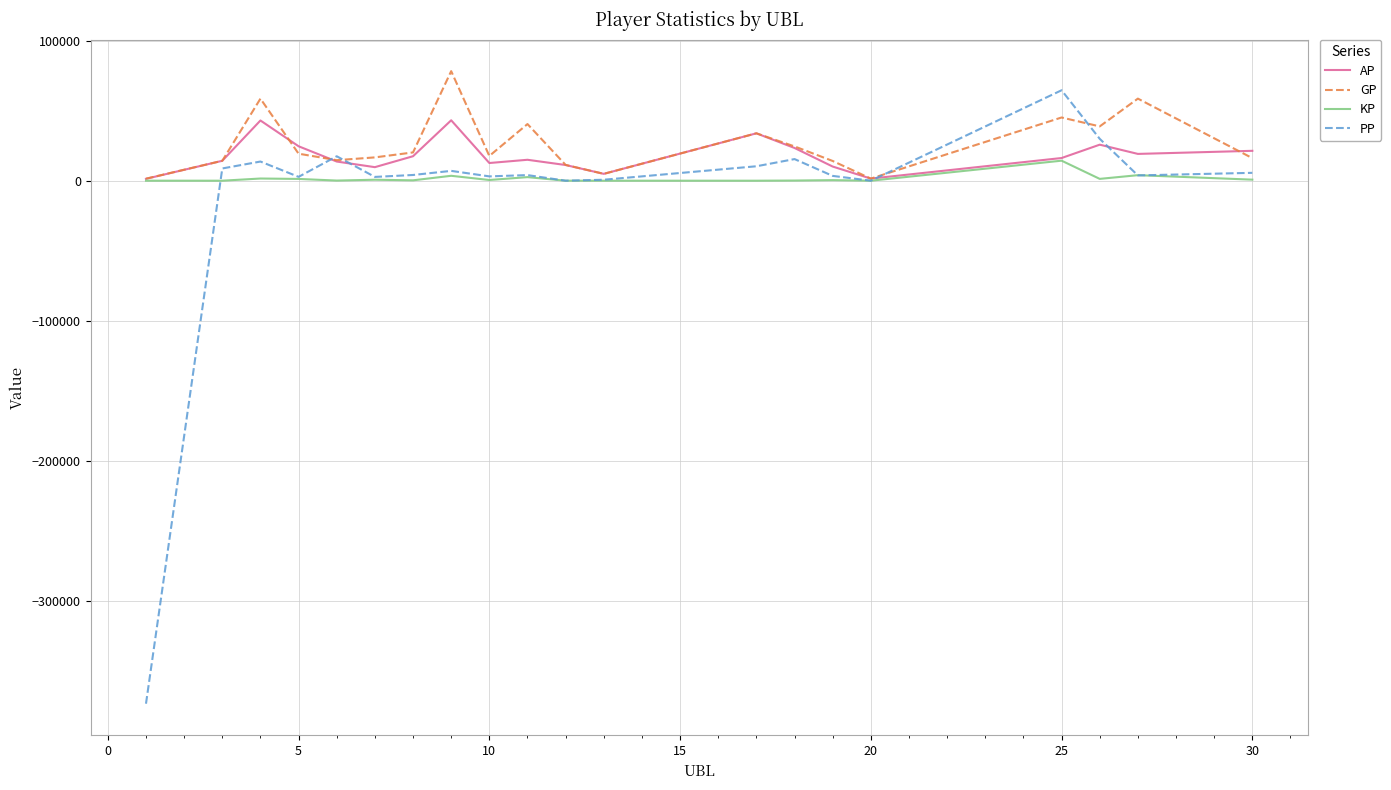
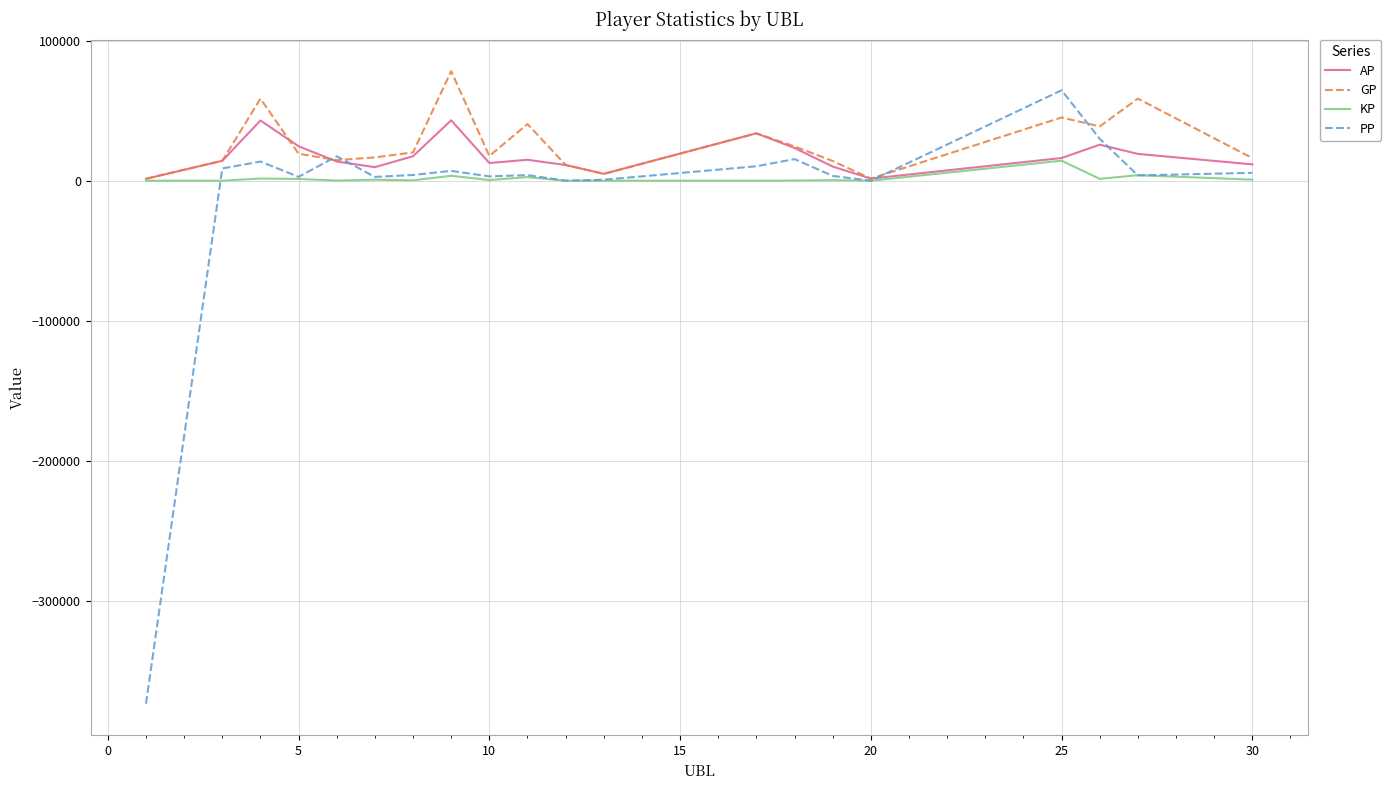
  {
    "AP": {
      "5": 25000,
      "10": 13000,
      "25": 16000,
-     "30": 21000
+     "30": 12000
    },
    "GP": {
      "5": 19000,
      "10": 18000,
      "25": 45000,
      "30": 16000
    },
    "KP": {
      "10": 1000,
      "25": 14000,
      "30": 1000
    },
    "PP": {
      "10": 3000,
      "25": 65000,
      "30": 6000
    }
  }
